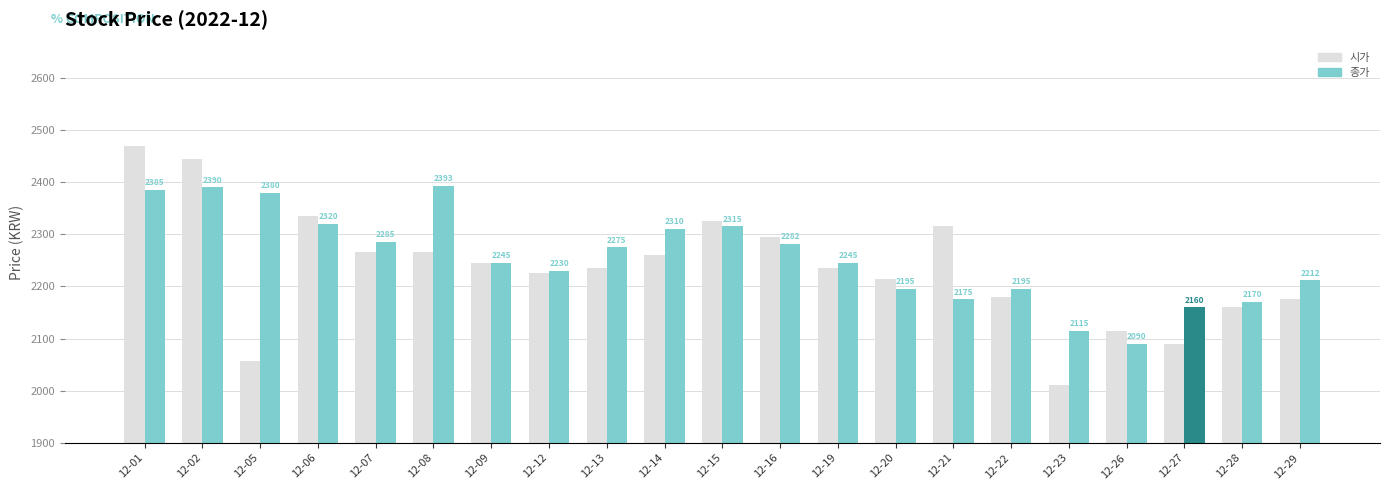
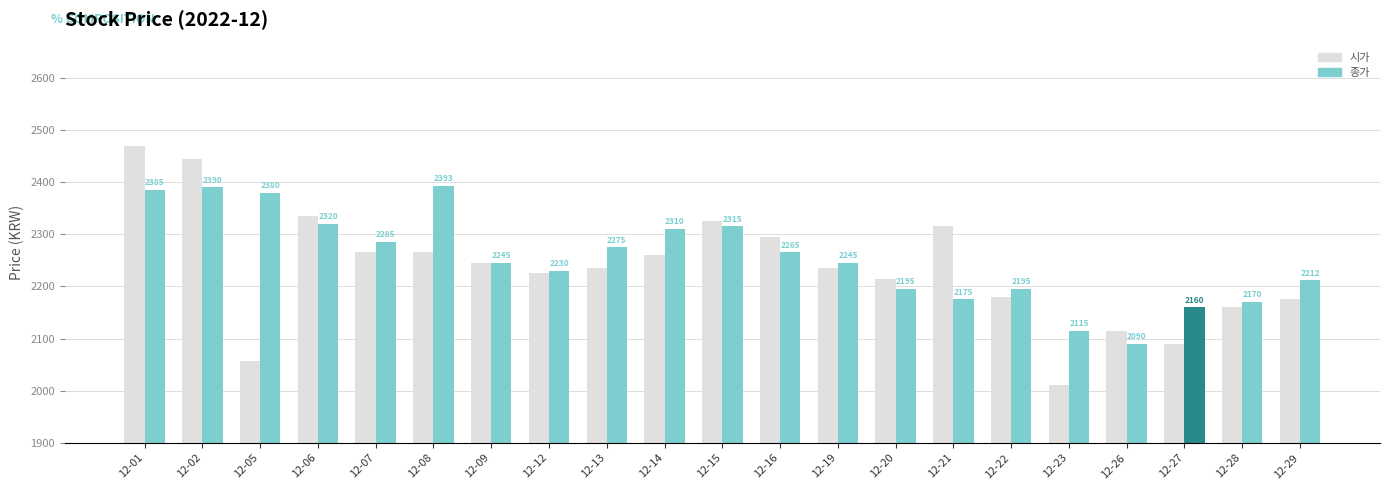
  {
    "시가": {
      "12-01": 2470,
      "12-02": 2450,
      "12-05": 2060,
      "12-06": 2340,
      "12-07": 2270,
      "12-08": 2270,
      "12-12": 2230,
      "12-13": 2240,
      "12-14": 2260,
      "12-15": 2330,
      "12-16": 2300,
      "12-19": 2240,
      "12-20": 2220,
      "12-21": 2320,
      "12-22": 2180,
      "12-23": 2010,
      "12-29": 2180
    },
    "종가": {
      "12-01": 2385,
      "12-02": 2390,
      "12-05": 2380,
      "12-06": 2320,
      "12-07": 2285,
      "12-08": 2393,
      "12-09": 2245,
      "12-12": 2230,
      "12-13": 2275,
      "12-14": 2310,
      "12-15": 2315,
-     "12-16": 2282,
+     "12-16": 2265,
      "12-19": 2245,
      "12-20": 2195,
      "12-21": 2175,
      "12-22": 2195,
      "12-23": 2115,
      "12-26": 2090,
      "12-27": 2160,
      "12-28": 2170,
      "12-29": 2212
    }
  }
